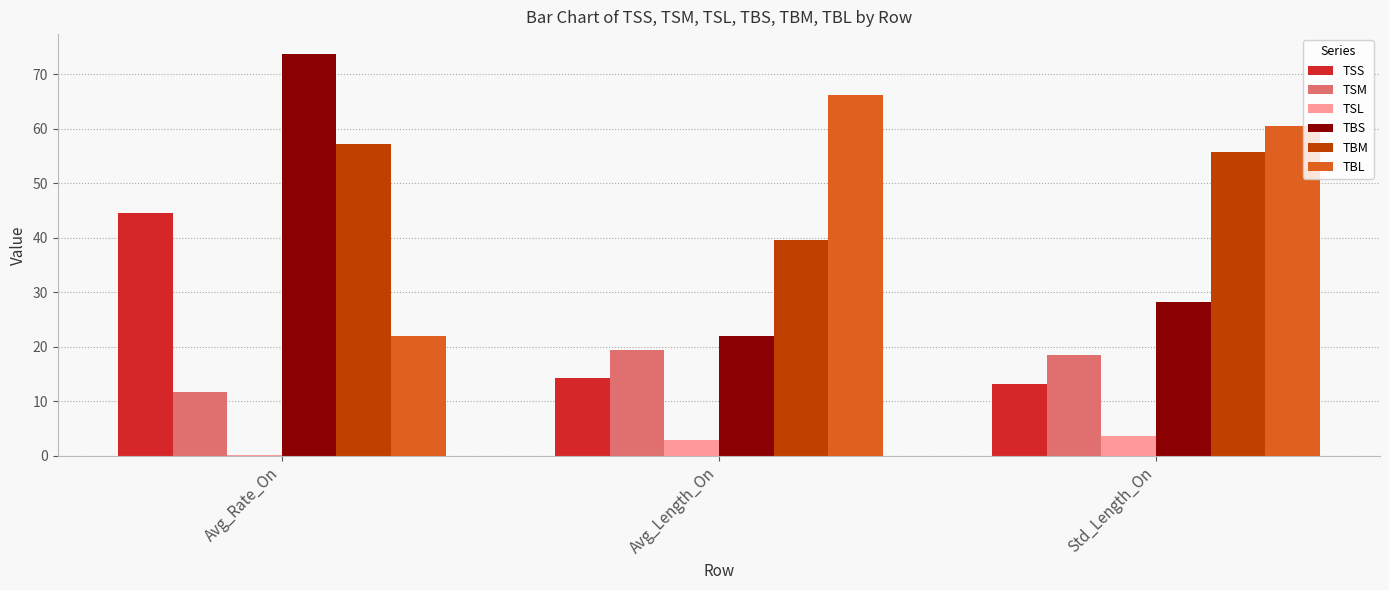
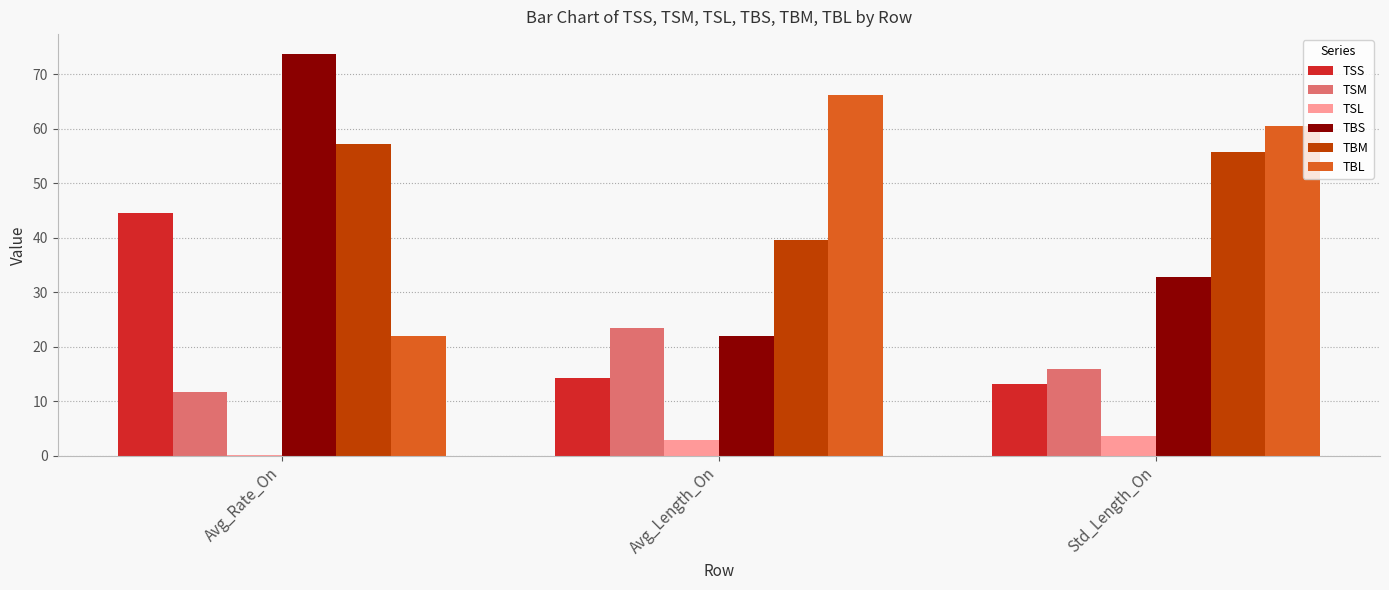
  {
    "TSM": {
      "Avg_Rate_On": 12,
-     "Avg_Length_On": 19,
-     "Std_Length_On": 18
+     "Avg_Length_On": 23,
+     "Std_Length_On": 16
    },
    "TSL": {
      "Avg_Length_On": 3,
      "Std_Length_On": 4
    },
    "TBS": {
      "Avg_Rate_On": 74,
      "Avg_Length_On": 22,
-     "Std_Length_On": 28
+     "Std_Length_On": 33
    }
  }
